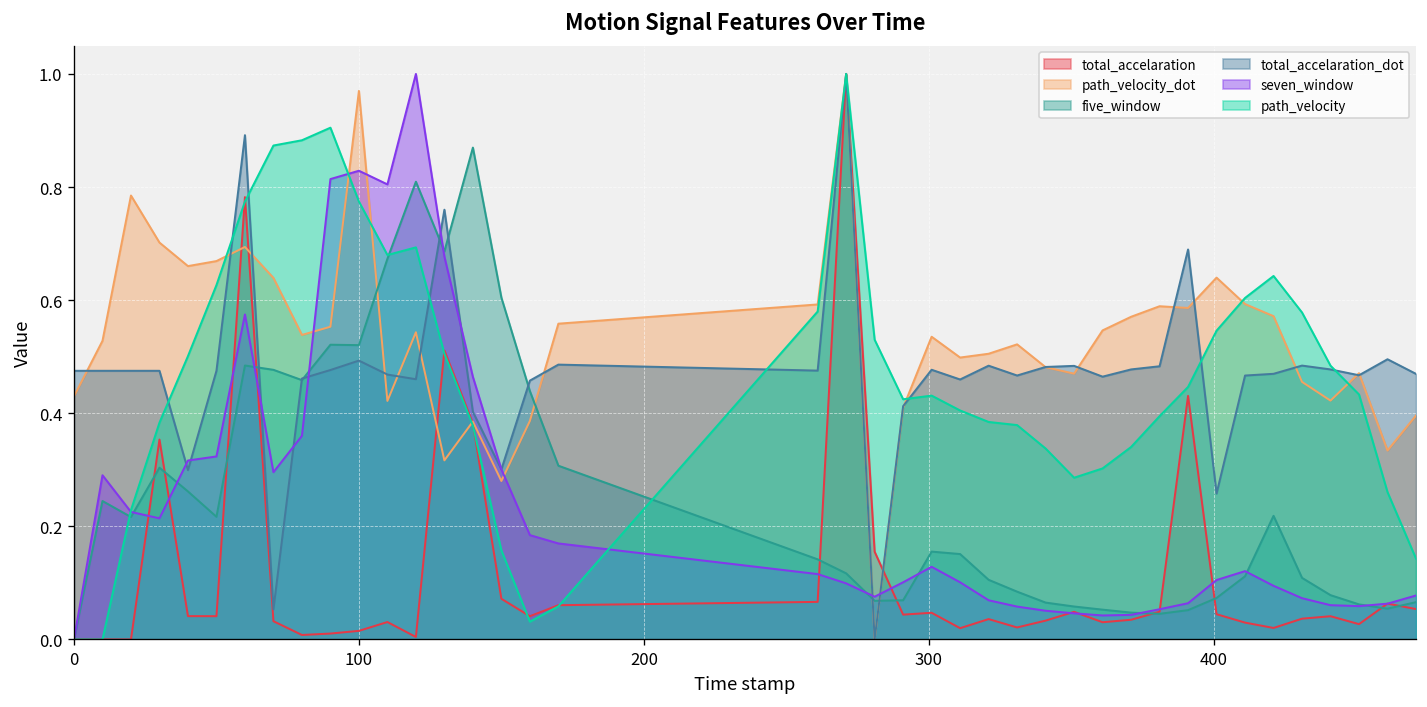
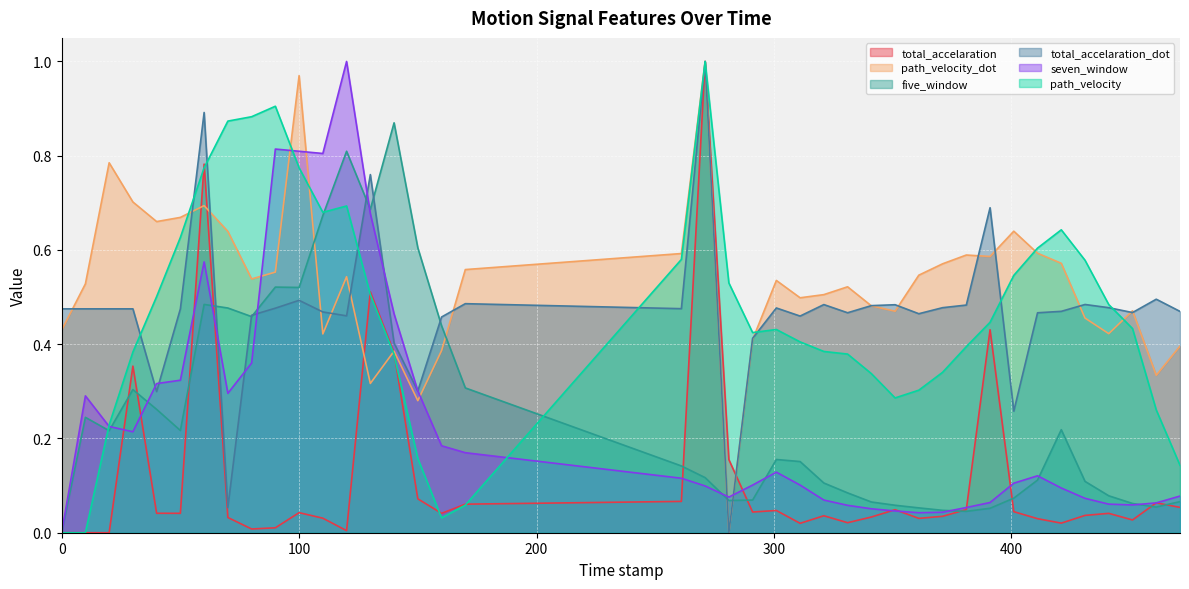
  {
    "total_accelaration": {
-     "100": 0.02
+     "100": 0.04
    },
    "path_velocity_dot": {
      "0": 0.43,
      "100": 0.97
    },
    "seven_window": {
-     "100": 0.83
+     "100": 0.81
    }
  }
